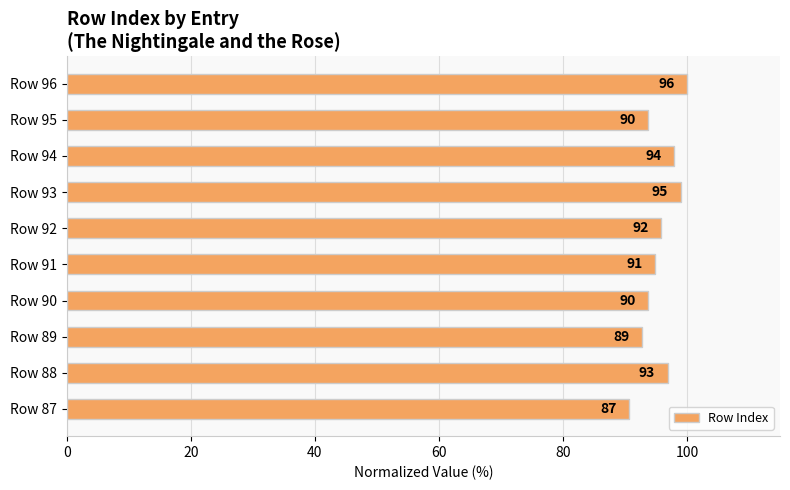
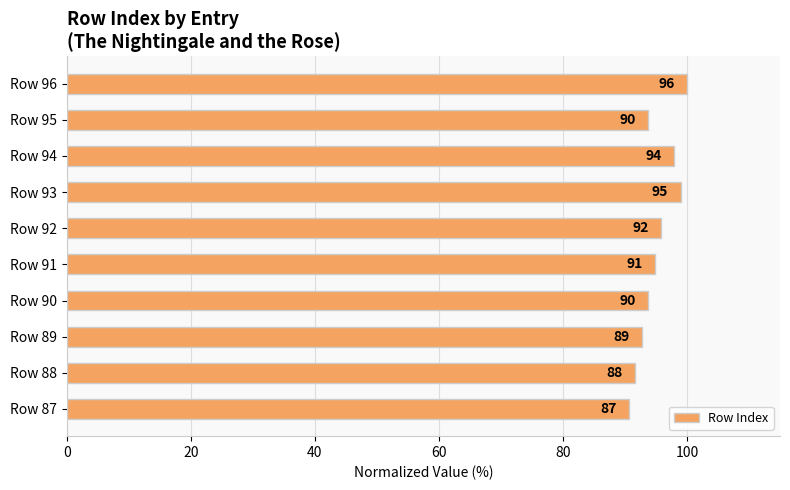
  {
-   "Row 88": 93
+   "Row 88": 88
  }
